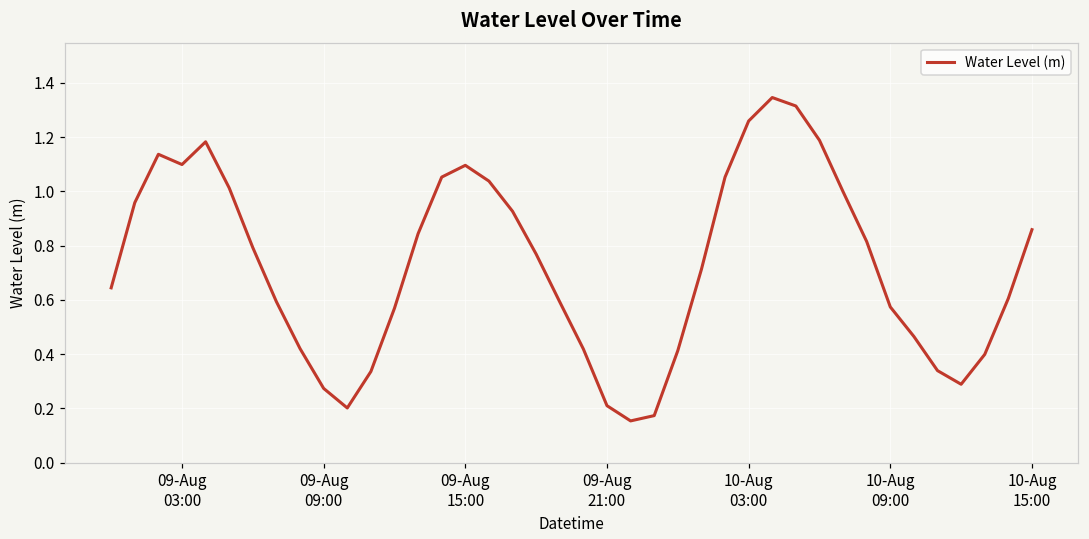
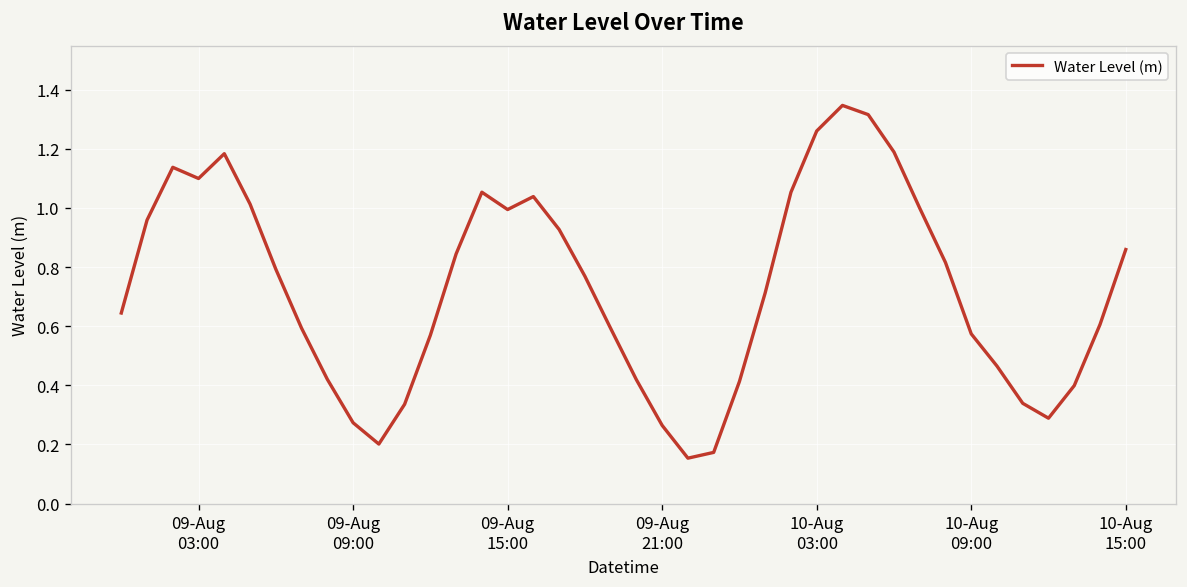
  {
    "09-Aug 03:00": 1.10,
    "09-Aug 09:00": 0.27,
-   "09-Aug 15:00": 1.10,
-   "09-Aug 21:00": 0.21,
+   "09-Aug 15:00": 0.99,
+   "09-Aug 21:00": 0.26,
    "10-Aug 03:00": 1.26,
    "10-Aug 09:00": 0.57,
    "10-Aug 15:00": 0.86
  }
